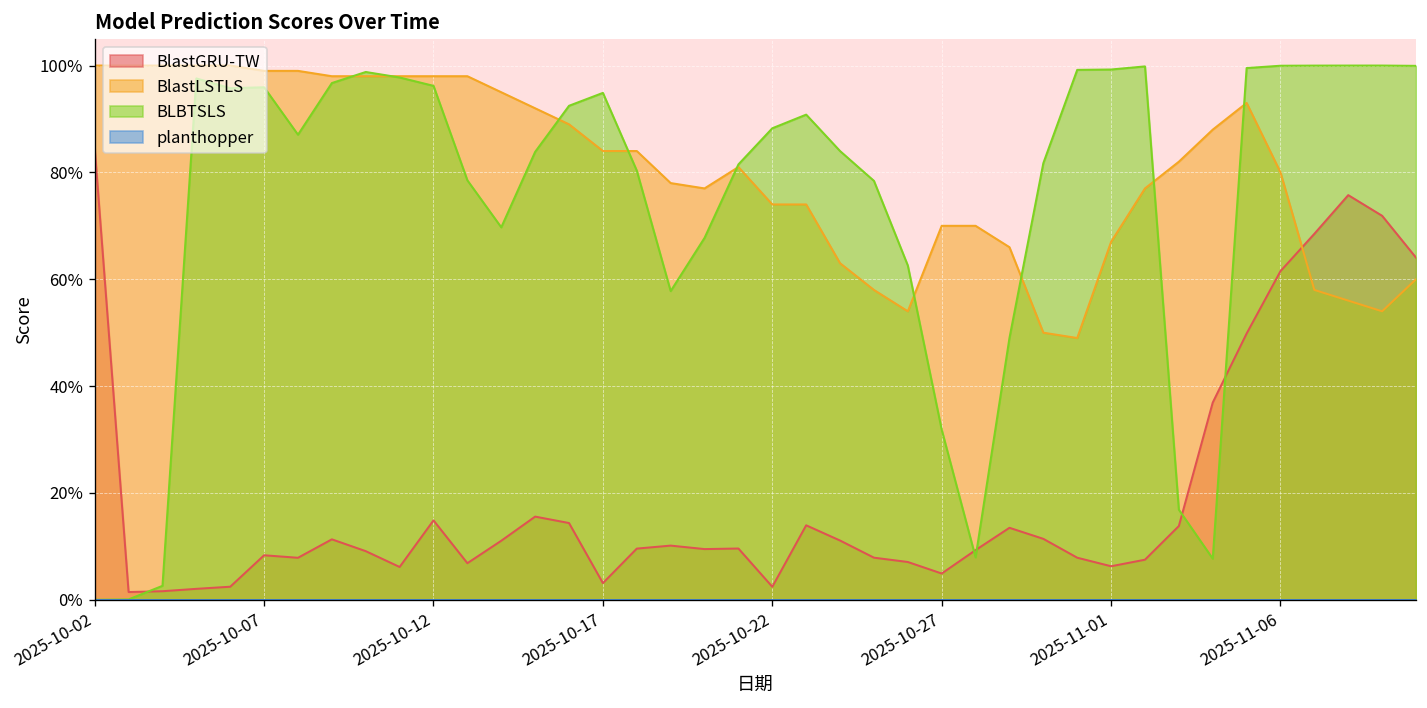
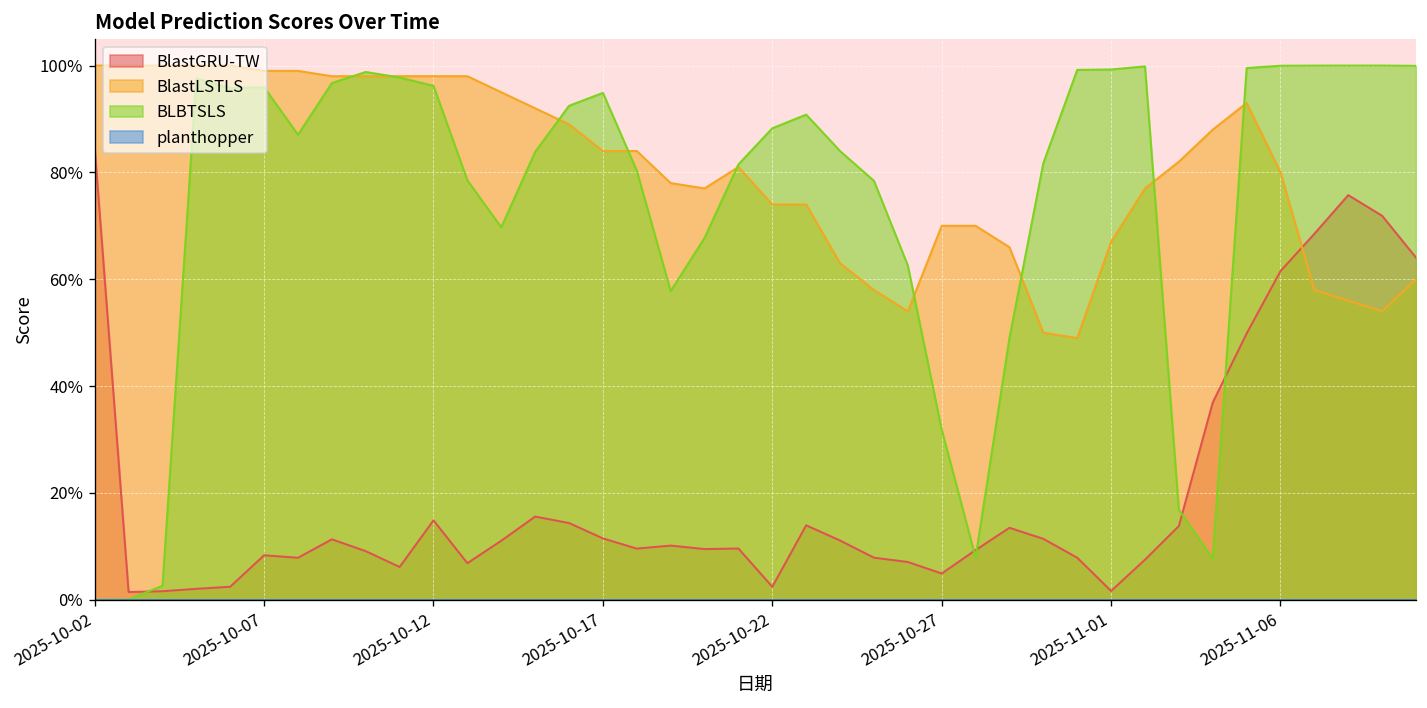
  {
    "BlastGRU-TW": {
      "2025-10-02": "85%",
      "2025-10-07": "8%",
      "2025-10-12": "15%",
-     "2025-10-17": "3%",
+     "2025-10-17": "11%",
      "2025-10-22": "2%",
      "2025-10-27": "5%",
-     "2025-11-01": "6%",
+     "2025-11-01": "2%",
      "2025-11-06": "62%"
    },
    "BlastLSTLS": {
      "2025-10-02": "100%",
      "2025-10-12": "98%",
      "2025-10-17": "84%",
      "2025-10-22": "74%",
      "2025-10-27": "70%",
      "2025-11-01": "67%",
      "2025-11-06": "80%"
    },
    "BLBTSLS": {
      "2025-10-12": "96%",
      "2025-10-17": "95%",
      "2025-10-22": "88%",
      "2025-10-27": "32%",
      "2025-11-01": "99%",
      "2025-11-06": "100%"
    },
    "planthopper": {
      "2025-10-07": "0%",
      "2025-10-12": "0%",
      "2025-10-17": "0%",
      "2025-10-22": "0%",
      "2025-10-27": "0%",
      "2025-11-01": "0%",
      "2025-11-06": "0%"
    }
  }
